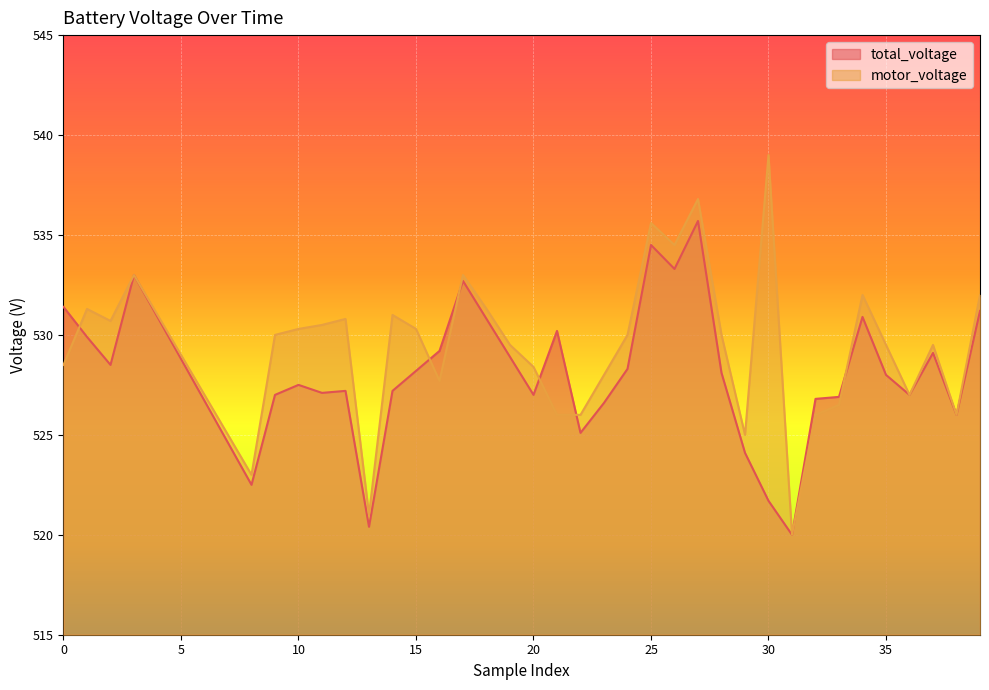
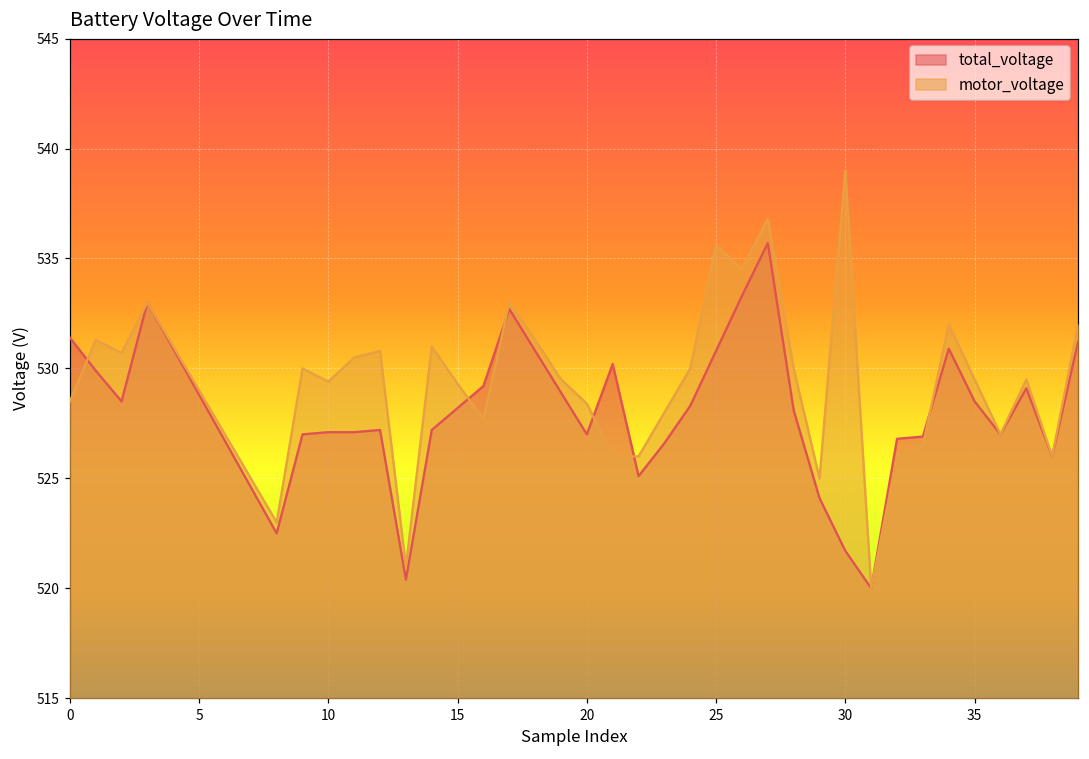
  {
    "total_voltage": {
      "0": 531.4,
      "5": 528.8,
-     "10": 527.5,
+     "10": 527.1,
      "15": 528.2,
      "20": 527.0,
-     "25": 534.5,
+     "25": 530.8,
      "30": 521.7,
-     "35": 528.0
+     "35": 528.5
    },
    "motor_voltage": {
      "0": 528.5,
      "5": 529.0,
-     "10": 530.3,
-     "15": 530.3,
+     "10": 529.4,
+     "15": 529.3,
      "20": 528.4,
      "25": 535.6,
      "30": 539.0,
      "35": 529.5
    }
  }
